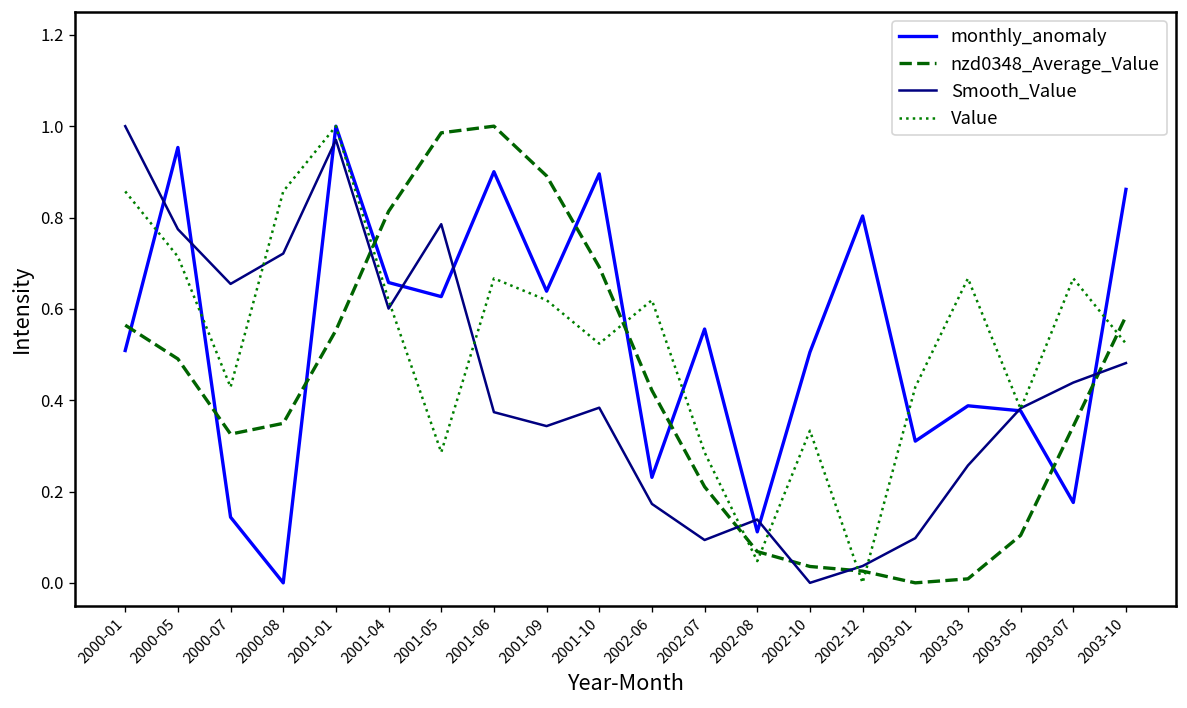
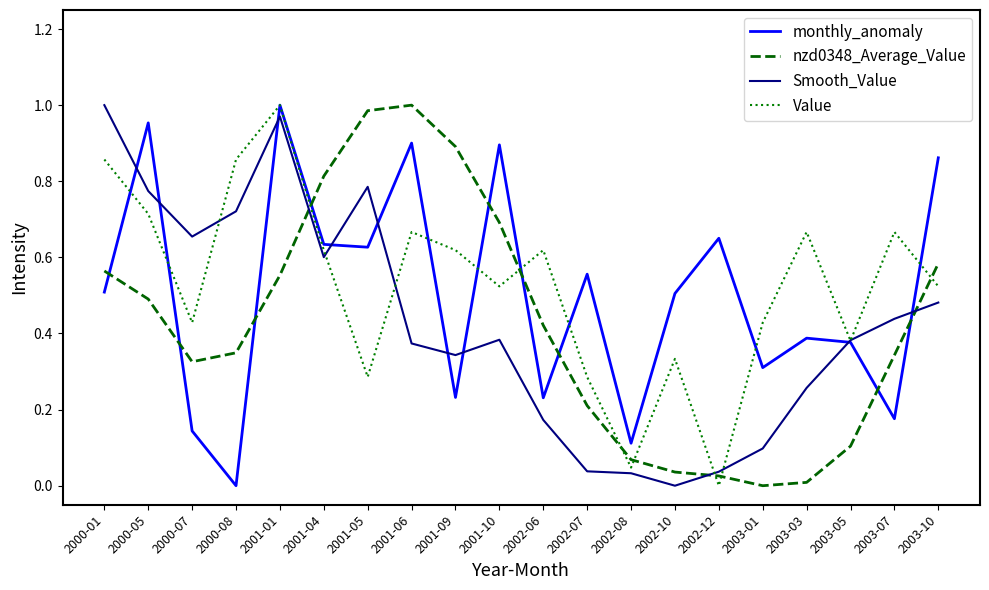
  {
    "monthly_anomaly": {
      "2000-01": 0.51,
      "2000-05": 0.95,
      "2000-07": 0.14,
      "2000-08": 0.00,
-     "2001-04": 0.66,
+     "2001-04": 0.63,
      "2001-05": 0.63,
      "2001-06": 0.90,
-     "2001-09": 0.64,
+     "2001-09": 0.23,
      "2001-10": 0.90,
      "2002-06": 0.23,
      "2002-07": 0.56,
      "2002-08": 0.11,
      "2002-10": 0.51,
-     "2002-12": 0.80,
+     "2002-12": 0.65,
      "2003-01": 0.31,
      "2003-03": 0.39,
      "2003-07": 0.18,
      "2003-10": 0.86
    },
    "Smooth_Value": {
      "2000-01": 1.00,
      "2000-05": 0.77,
      "2000-07": 0.65,
      "2000-08": 0.72,
      "2001-01": 0.97,
      "2001-04": 0.60,
      "2001-05": 0.79,
      "2001-06": 0.37,
      "2001-09": 0.34,
      "2001-10": 0.38,
      "2002-06": 0.17,
-     "2002-07": 0.09,
-     "2002-08": 0.14,
+     "2002-07": 0.04,
+     "2002-08": 0.03,
      "2002-10": 0.00,
      "2002-12": 0.04,
      "2003-01": 0.10,
      "2003-03": 0.26,
      "2003-07": 0.44,
      "2003-10": 0.48
    }
  }
